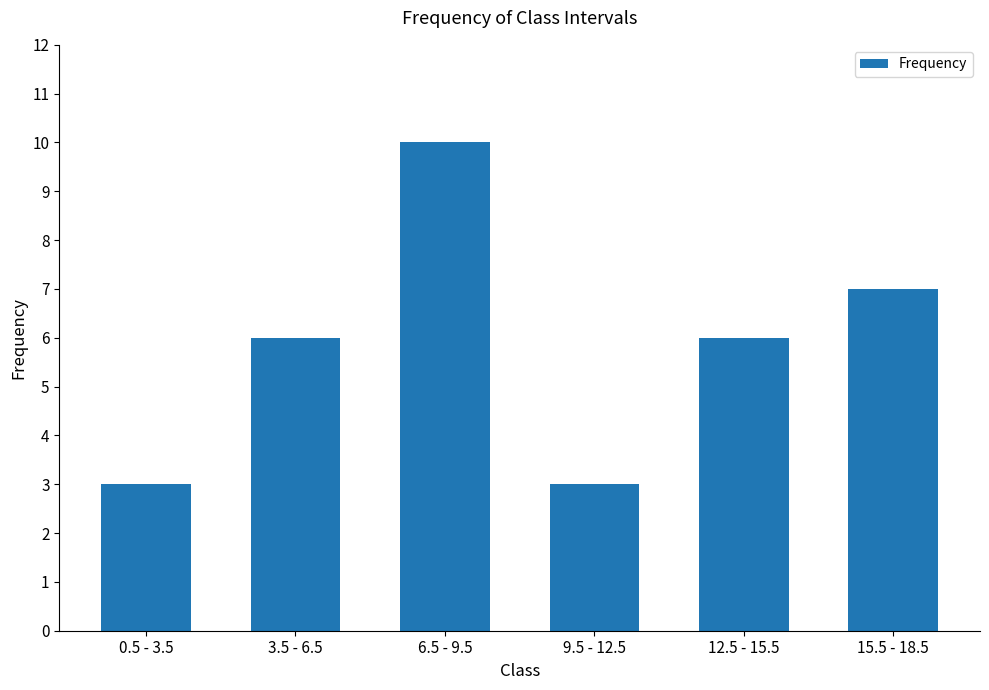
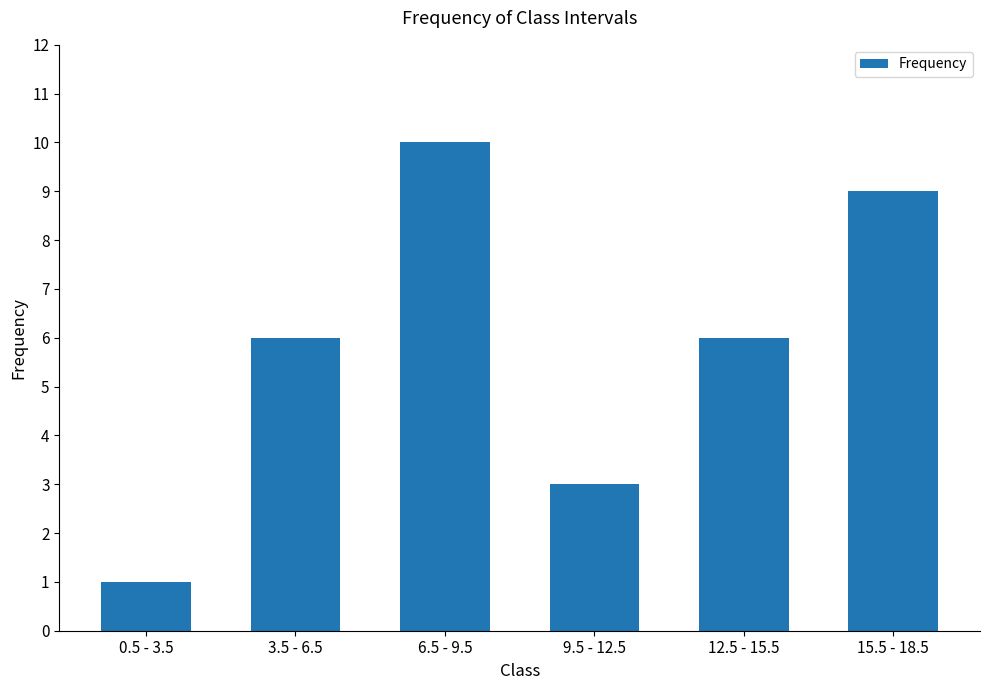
  {
-   "0.5 - 3.5": 3,
+   "0.5 - 3.5": 1,
    "3.5 - 6.5": 6,
    "6.5 - 9.5": 10,
    "9.5 - 12.5": 3,
    "12.5 - 15.5": 6,
-   "15.5 - 18.5": 7
+   "15.5 - 18.5": 9
  }
